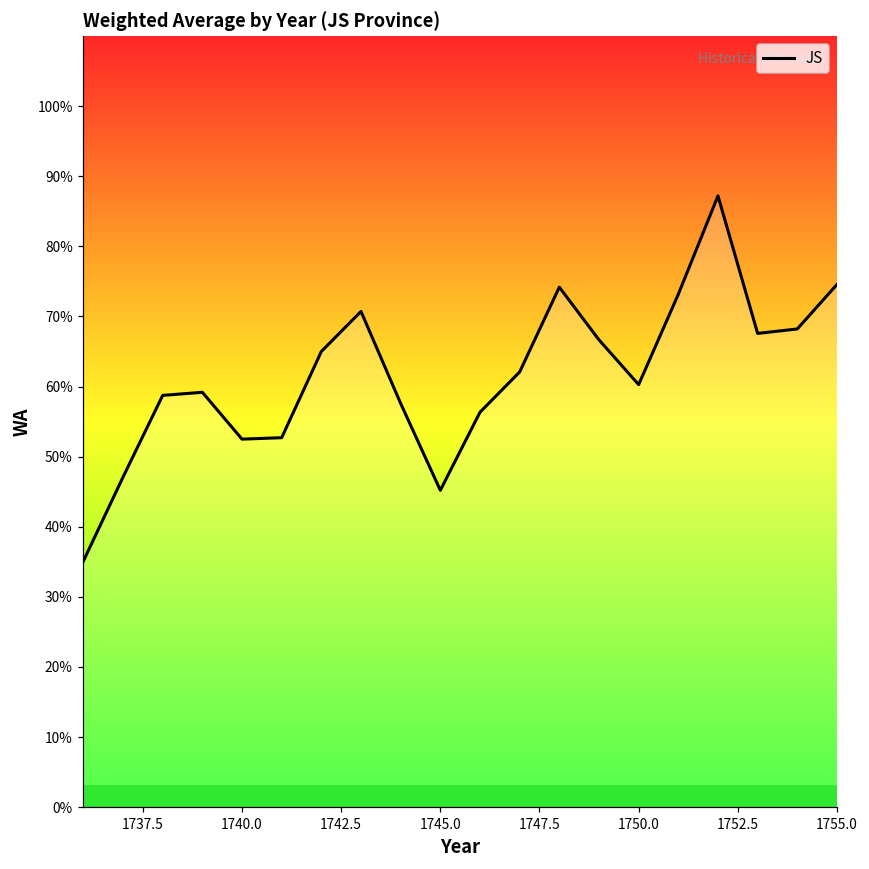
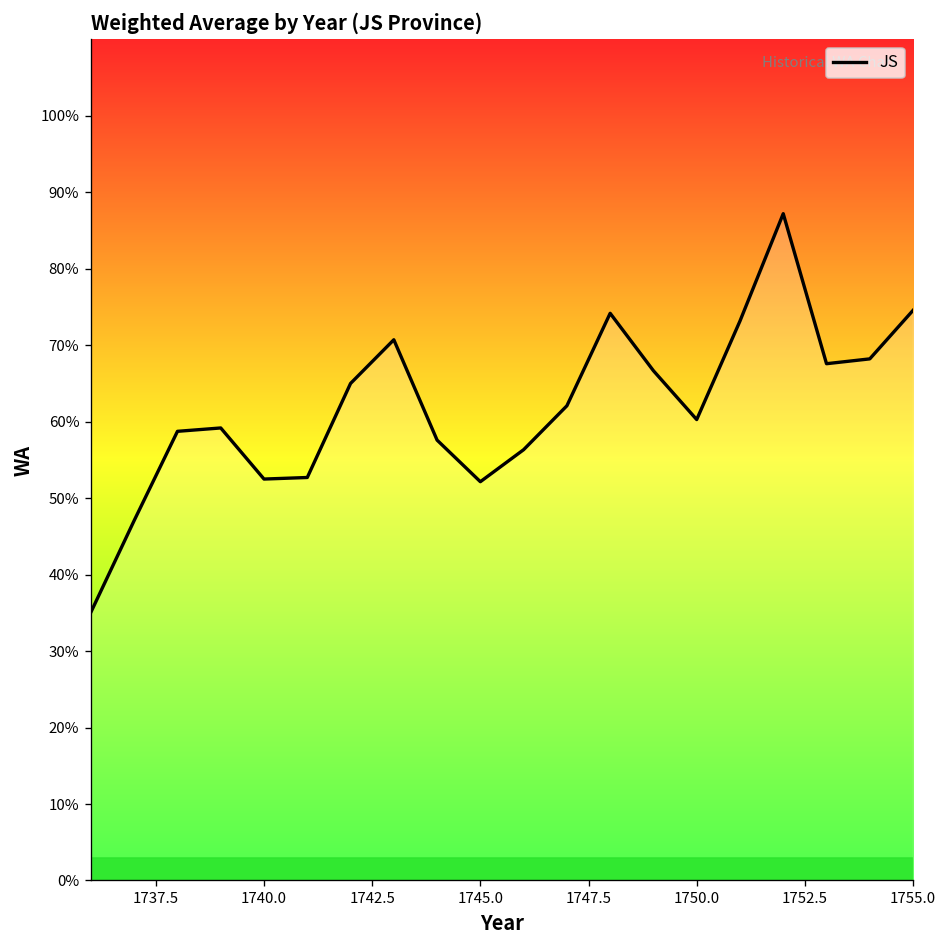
  {
    "1740.0": "53%",
-   "1745.0": "45%",
+   "1745.0": "52%",
    "1750.0": "60%",
    "1755.0": "75%"
  }
